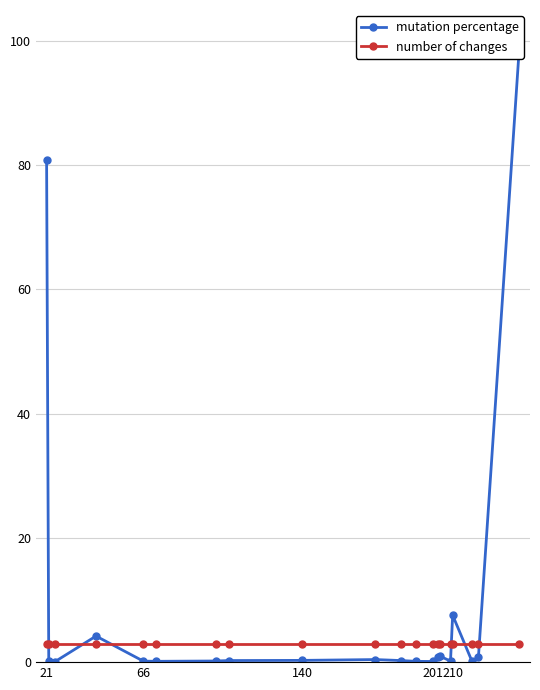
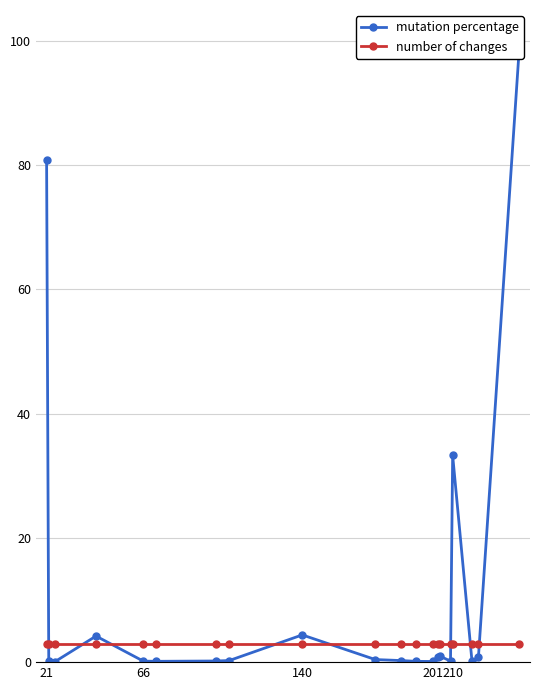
  {
    "mutation percentage": {
      "21": 81,
      "66": 0,
-     "140": 0,
+     "140": 4,
      "201": 0,
-     "210": 8
+     "210": 33
    },
    "number of changes": {
      "21": 3,
      "66": 3,
      "140": 3,
      "201": 3,
      "210": 3
    }
  }
